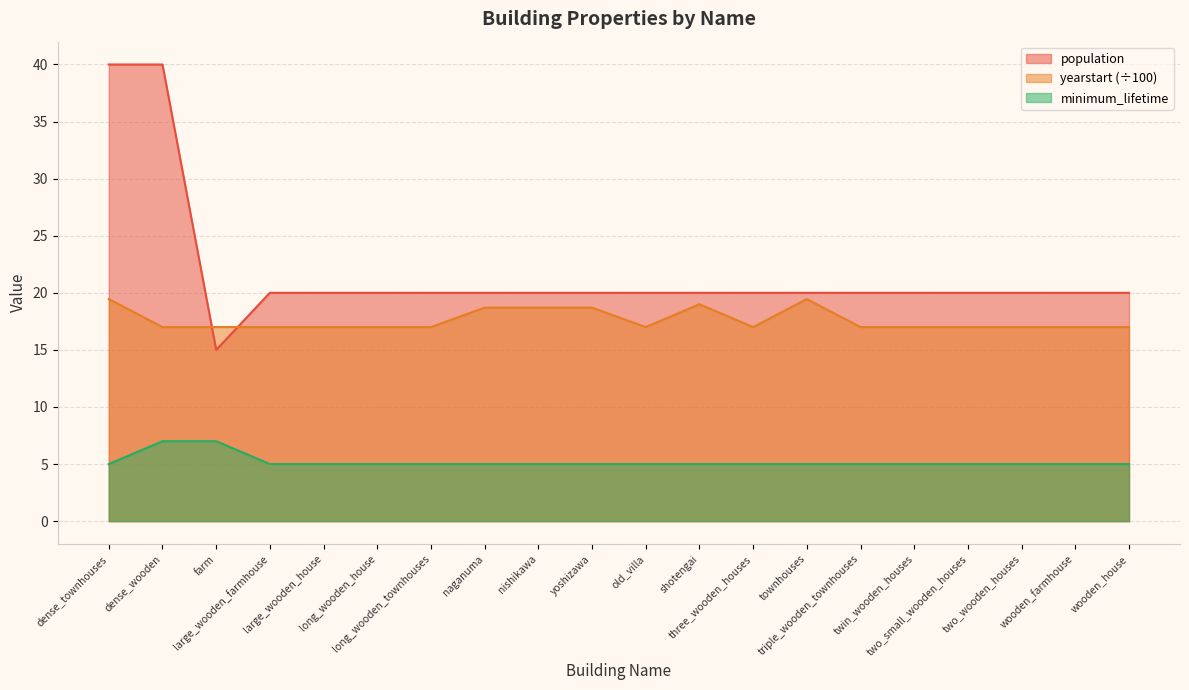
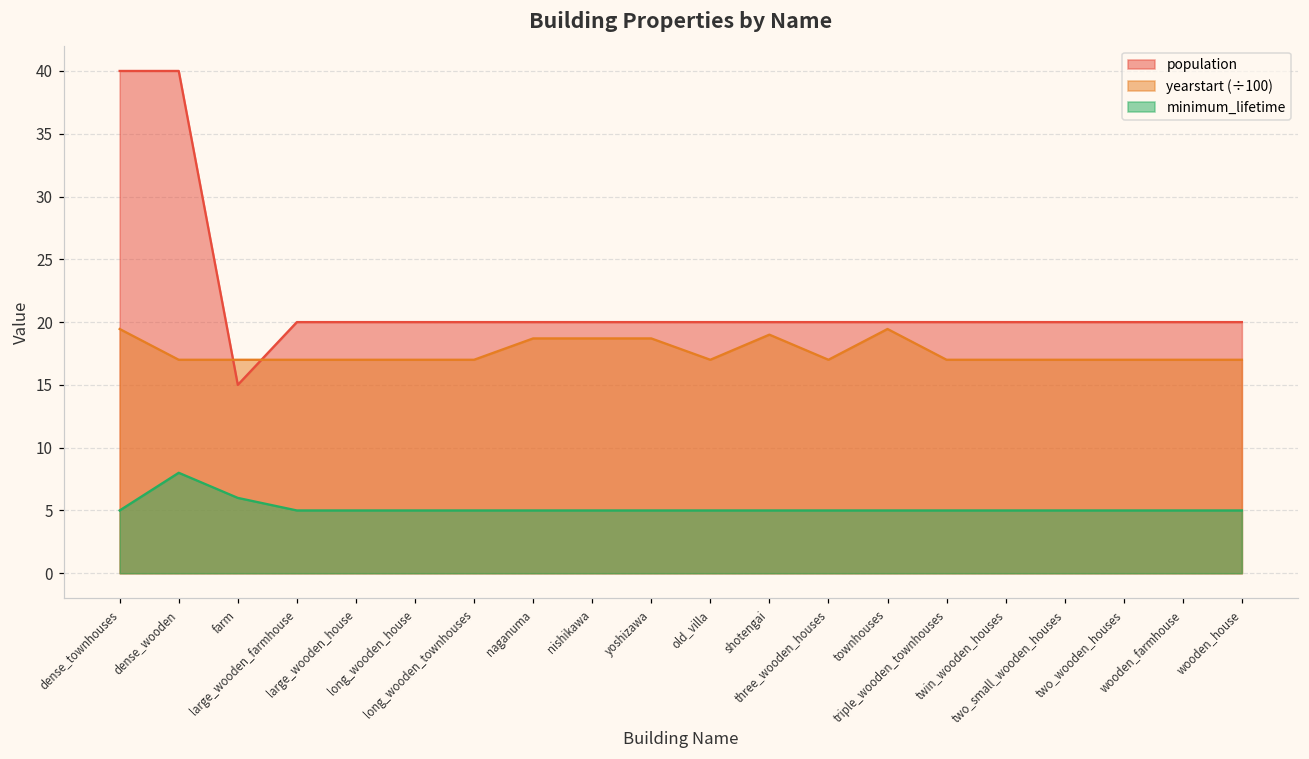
  {
    "minimum_lifetime": {
      "dense_townhouses": 5,
-     "dense_wooden": 7,
-     "farm": 7,
+     "dense_wooden": 8,
+     "farm": 6,
      "large_wooden_farmhouse": 5,
      "large_wooden_house": 5,
      "long_wooden_house": 5,
      "long_wooden_townhouses": 5,
      "naganuma": 5,
      "nishikawa": 5,
      "yoshizawa": 5,
      "old_villa": 5,
      "shotengai": 5,
      "three_wooden_houses": 5,
      "townhouses": 5,
      "triple_wooden_townhouses": 5,
      "twin_wooden_houses": 5,
      "two_small_wooden_houses": 5,
      "two_wooden_houses": 5,
      "wooden_farmhouse": 5,
      "wooden_house": 5
    }
  }
